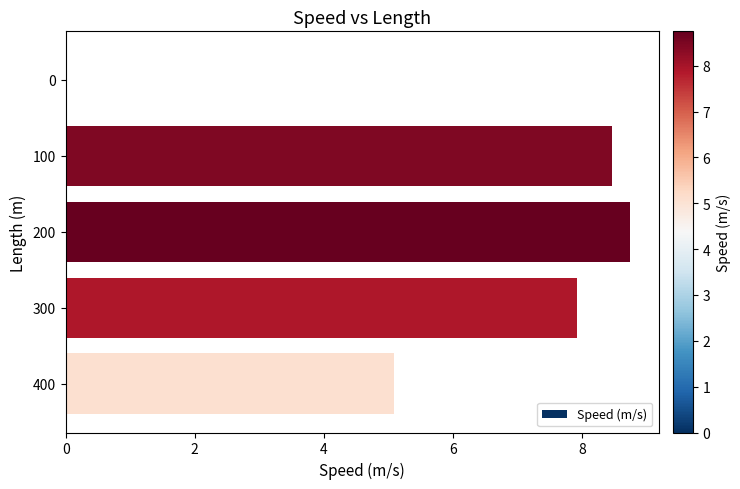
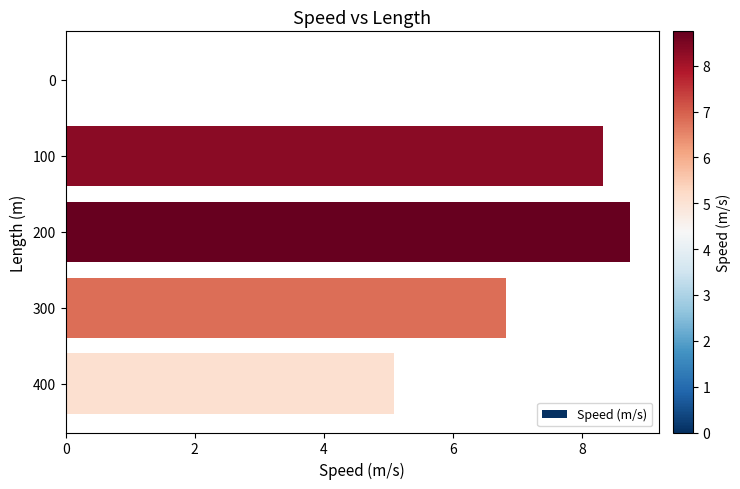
  {
    "0": 0.0,
-   "100": 8.5,
+   "100": 8.3,
    "200": 8.8,
-   "300": 7.9,
+   "300": 6.8,
    "400": 5.1
  }
